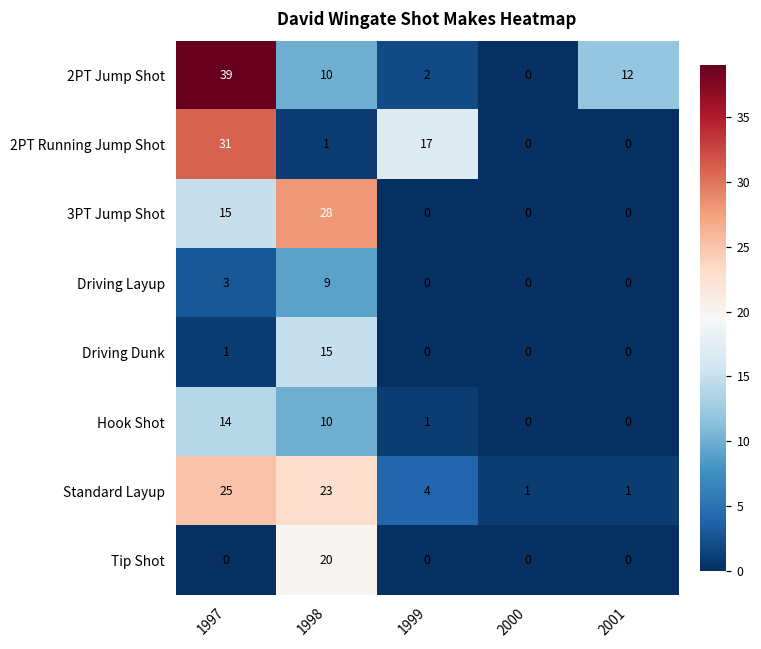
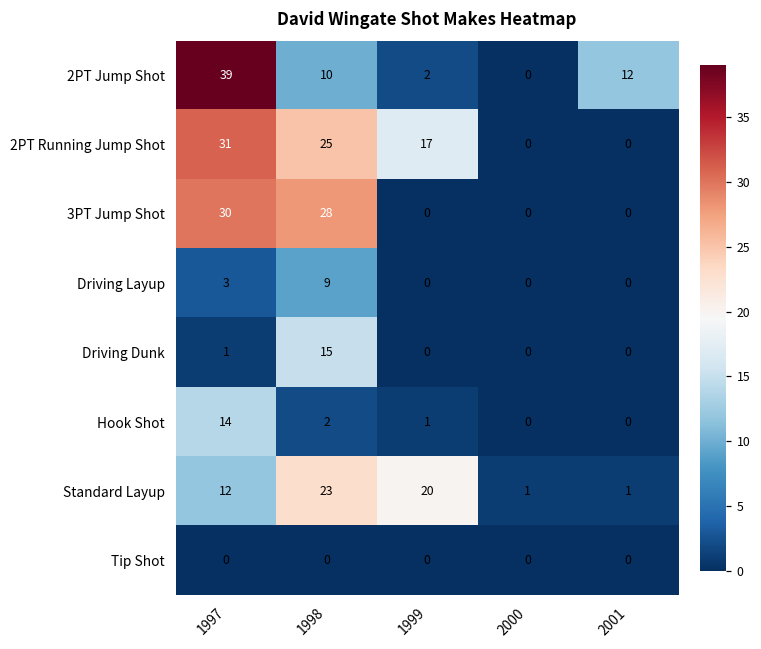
  {
    "2PT Jump Shot": {
      "1997": 39,
      "1998": 10,
      "1999": 2,
      "2000": 0,
      "2001": 12
    },
    "2PT Running Jump Shot": {
      "1997": 31,
-     "1998": 1,
+     "1998": 25,
      "1999": 17,
      "2000": 0,
      "2001": 0
    },
    "3PT Jump Shot": {
-     "1997": 15,
+     "1997": 30,
      "1998": 28,
      "1999": 0,
      "2000": 0,
      "2001": 0
    },
    "Driving Layup": {
      "1997": 3,
      "1998": 9,
      "1999": 0,
      "2000": 0,
      "2001": 0
    },
    "Driving Dunk": {
      "1997": 1,
      "1998": 15,
      "1999": 0,
      "2000": 0,
      "2001": 0
    },
    "Hook Shot": {
      "1997": 14,
-     "1998": 10,
+     "1998": 2,
      "1999": 1,
      "2000": 0,
      "2001": 0
    },
    "Standard Layup": {
-     "1997": 25,
+     "1997": 12,
      "1998": 23,
-     "1999": 4,
+     "1999": 20,
      "2000": 1,
      "2001": 1
    },
    "Tip Shot": {
      "1997": 0,
-     "1998": 20,
+     "1998": 0,
      "1999": 0,
      "2000": 0,
      "2001": 0
    }
  }
